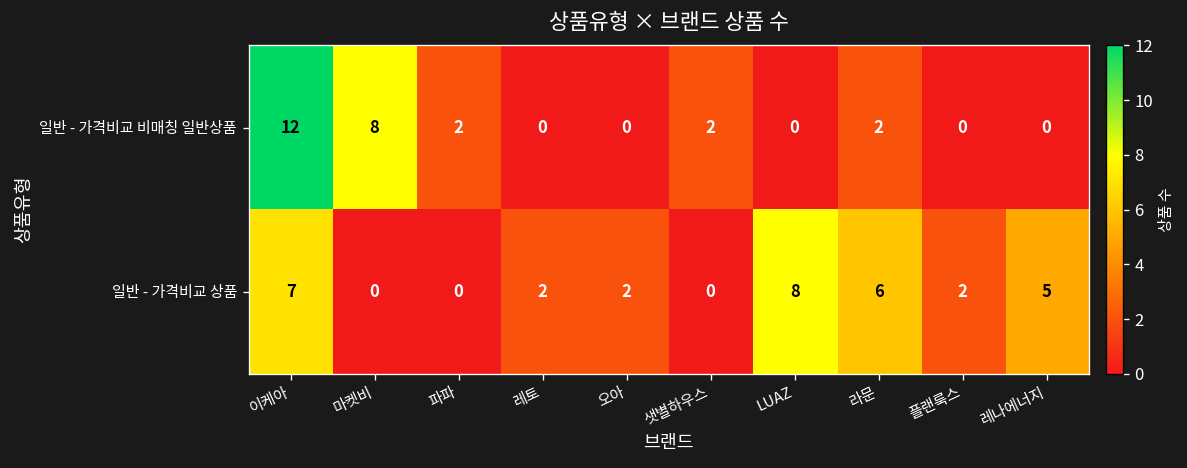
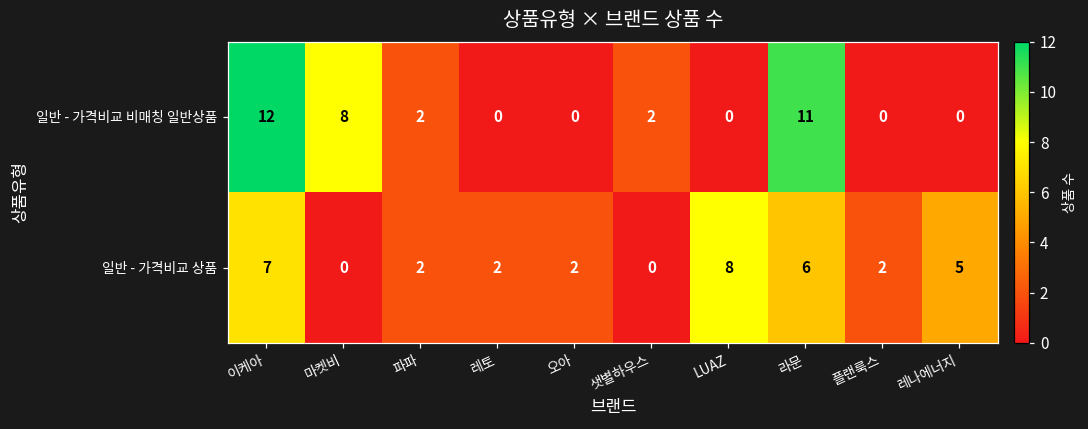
  {
    "일반 - 가격비교 비매칭 일반상품": {
      "이케아": 12,
      "마켓비": 8,
      "파파": 2,
      "레토": 0,
      "오아": 0,
      "샛별하우스": 2,
      "LUAZ": 0,
-     "라문": 2,
+     "라문": 11,
      "플랜룩스": 0,
      "레나에너지": 0
    },
    "일반 - 가격비교 상품": {
      "이케아": 7,
      "마켓비": 0,
-     "파파": 0,
+     "파파": 2,
      "레토": 2,
      "오아": 2,
      "샛별하우스": 0,
      "LUAZ": 8,
      "라문": 6,
      "플랜룩스": 2,
      "레나에너지": 5
    }
  }
